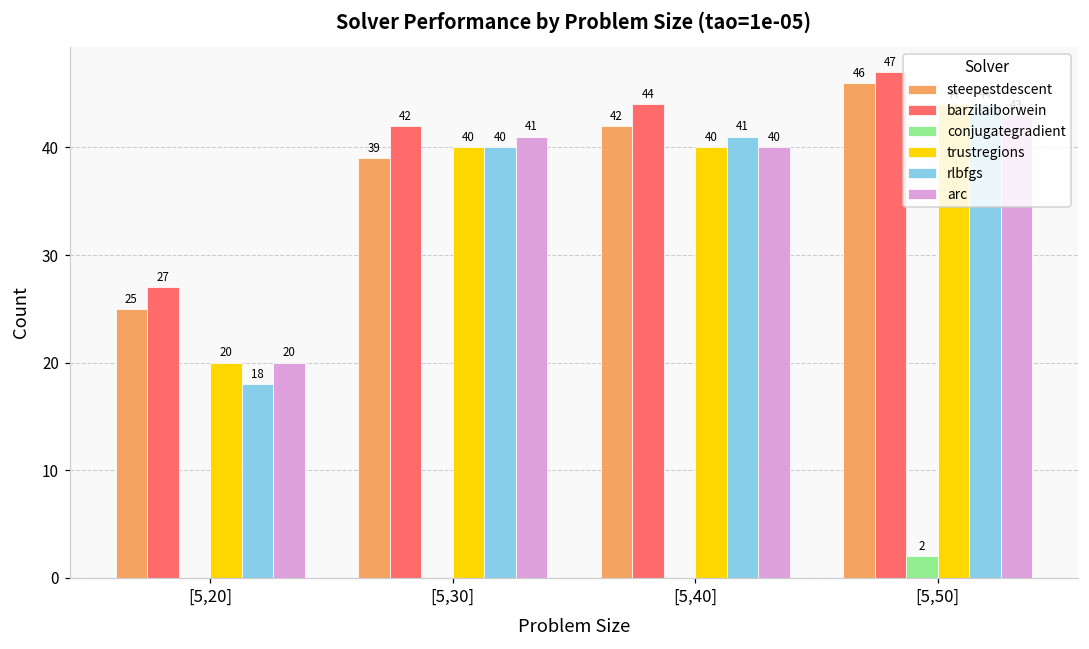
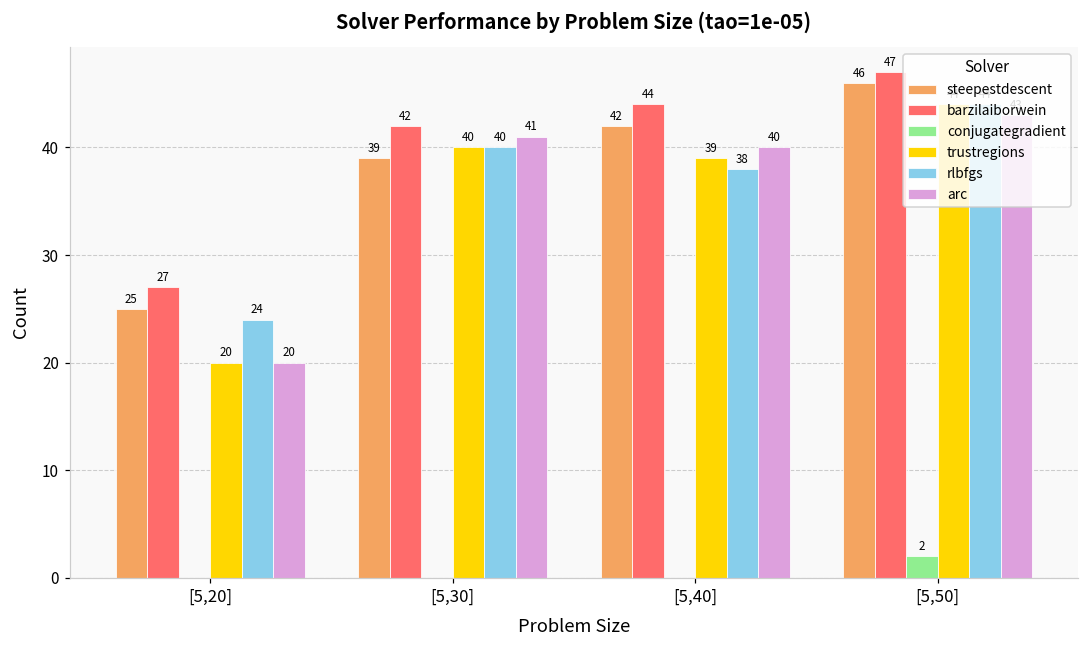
  {
    "conjugategradient": {
      "[5,50]": 2
    },
    "trustregions": {
      "[5,20]": 20,
      "[5,30]": 40,
-     "[5,40]": 40
+     "[5,40]": 39
    },
    "rlbfgs": {
-     "[5,20]": 18,
+     "[5,20]": 24,
      "[5,30]": 40,
-     "[5,40]": 41
+     "[5,40]": 38
    },
    "arc": {
      "[5,20]": 20,
      "[5,30]": 41,
      "[5,40]": 40
    }
  }
